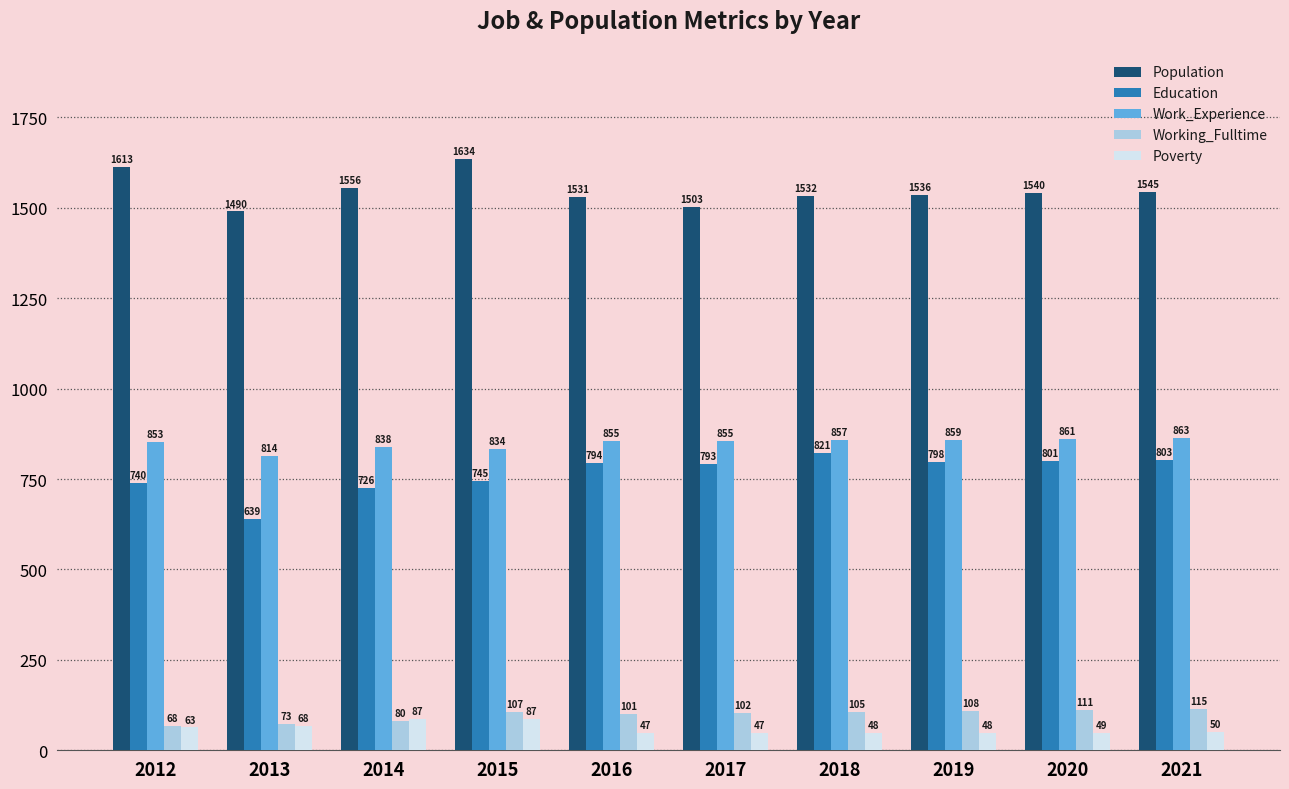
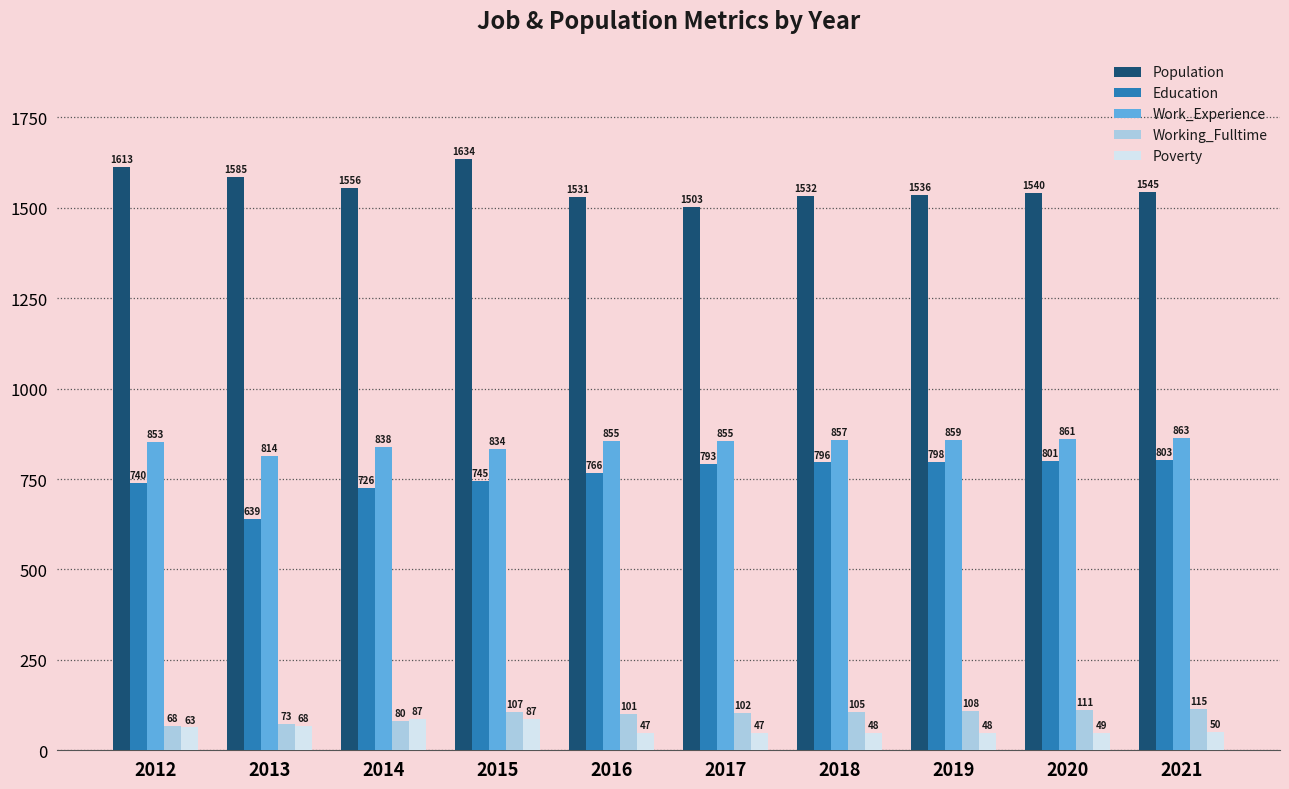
  {
    "Population": {
      "2012": 1613,
-     "2013": 1490,
+     "2013": 1585,
      "2014": 1556,
      "2015": 1634,
      "2016": 1531,
      "2017": 1503,
      "2018": 1532,
      "2019": 1536,
      "2020": 1540,
      "2021": 1545
    },
    "Education": {
      "2012": 740,
      "2013": 639,
      "2014": 726,
      "2015": 745,
-     "2016": 794,
+     "2016": 766,
      "2017": 793,
-     "2018": 821,
+     "2018": 796,
      "2019": 798,
      "2020": 801,
      "2021": 803
    },
    "Work_Experience": {
      "2012": 853,
      "2013": 814,
      "2014": 838,
      "2015": 834,
      "2016": 855,
      "2017": 855,
      "2018": 857,
      "2019": 859,
      "2020": 861,
      "2021": 863
    }
  }
